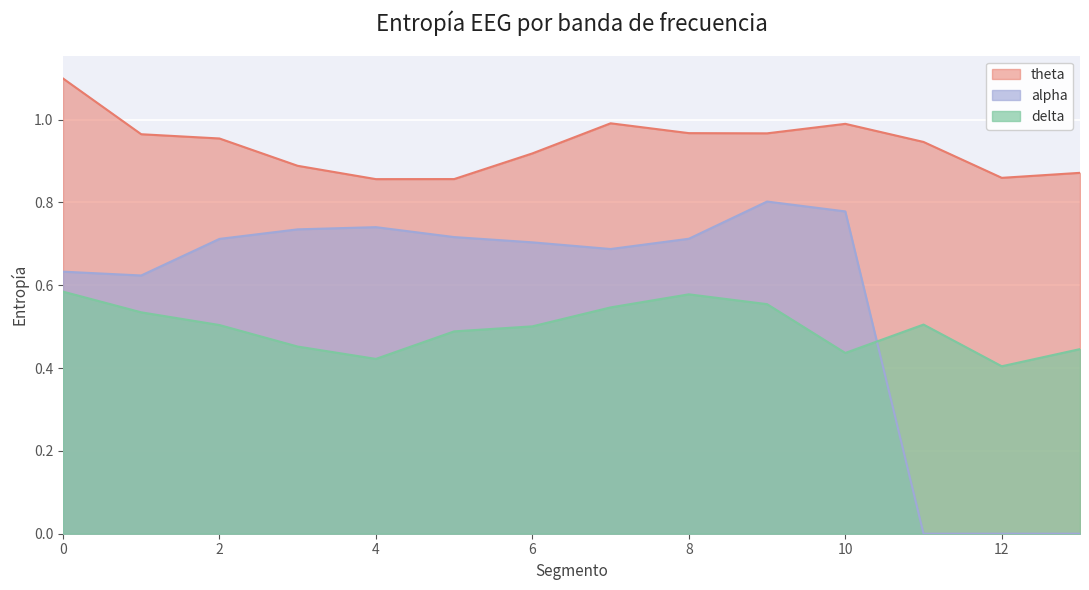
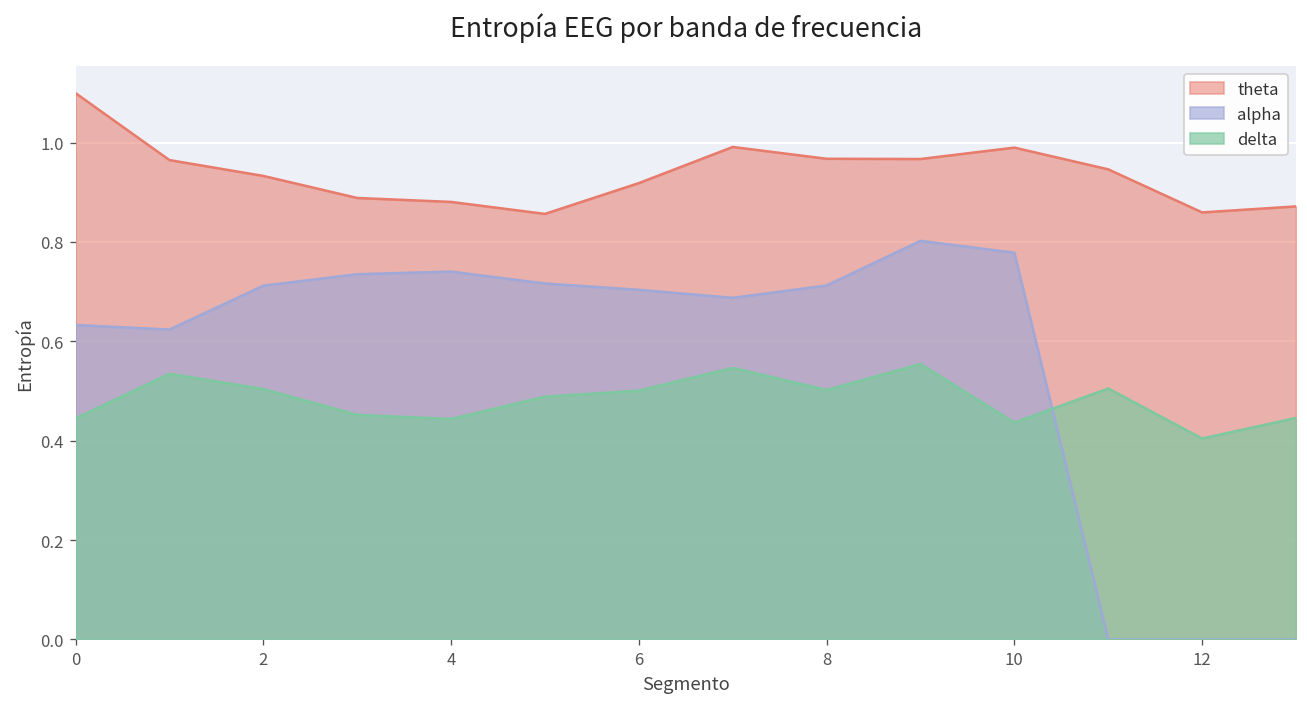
  {
    "theta": {
      "0": 1.10,
-     "2": 0.95,
-     "4": 0.86,
+     "2": 0.93,
+     "4": 0.88,
      "6": 0.92,
      "8": 0.97,
      "10": 0.99,
      "12": 0.86
    },
    "alpha": {
      "0": 0.63,
      "2": 0.71,
      "4": 0.74,
      "6": 0.70,
      "8": 0.71,
      "10": 0.78,
      "12": 0.00
    },
    "delta": {
-     "0": 0.58,
+     "0": 0.44,
      "2": 0.50,
-     "4": 0.42,
+     "4": 0.44,
      "6": 0.50,
-     "8": 0.58,
+     "8": 0.50,
      "10": 0.44,
      "12": 0.40
    }
  }
